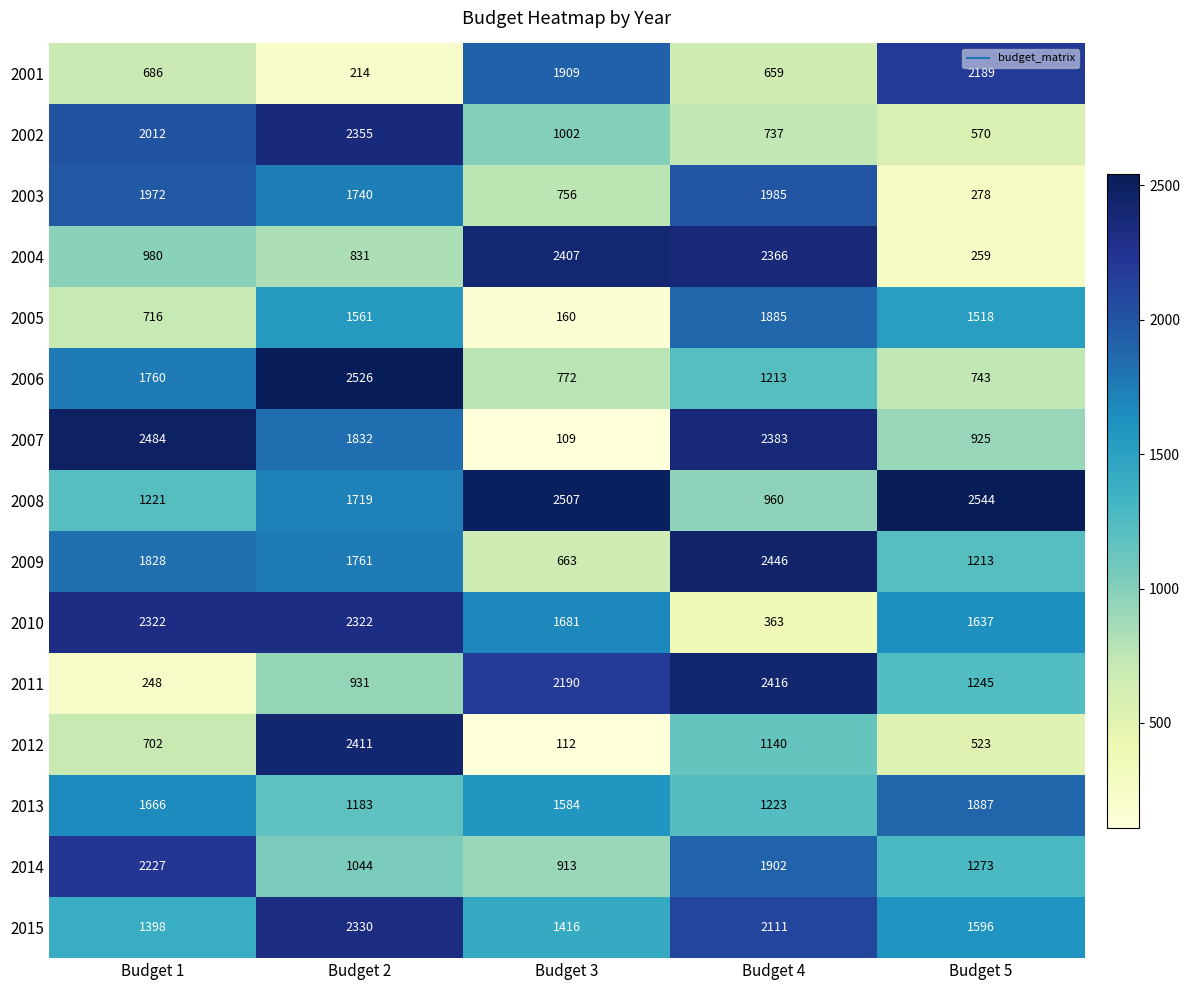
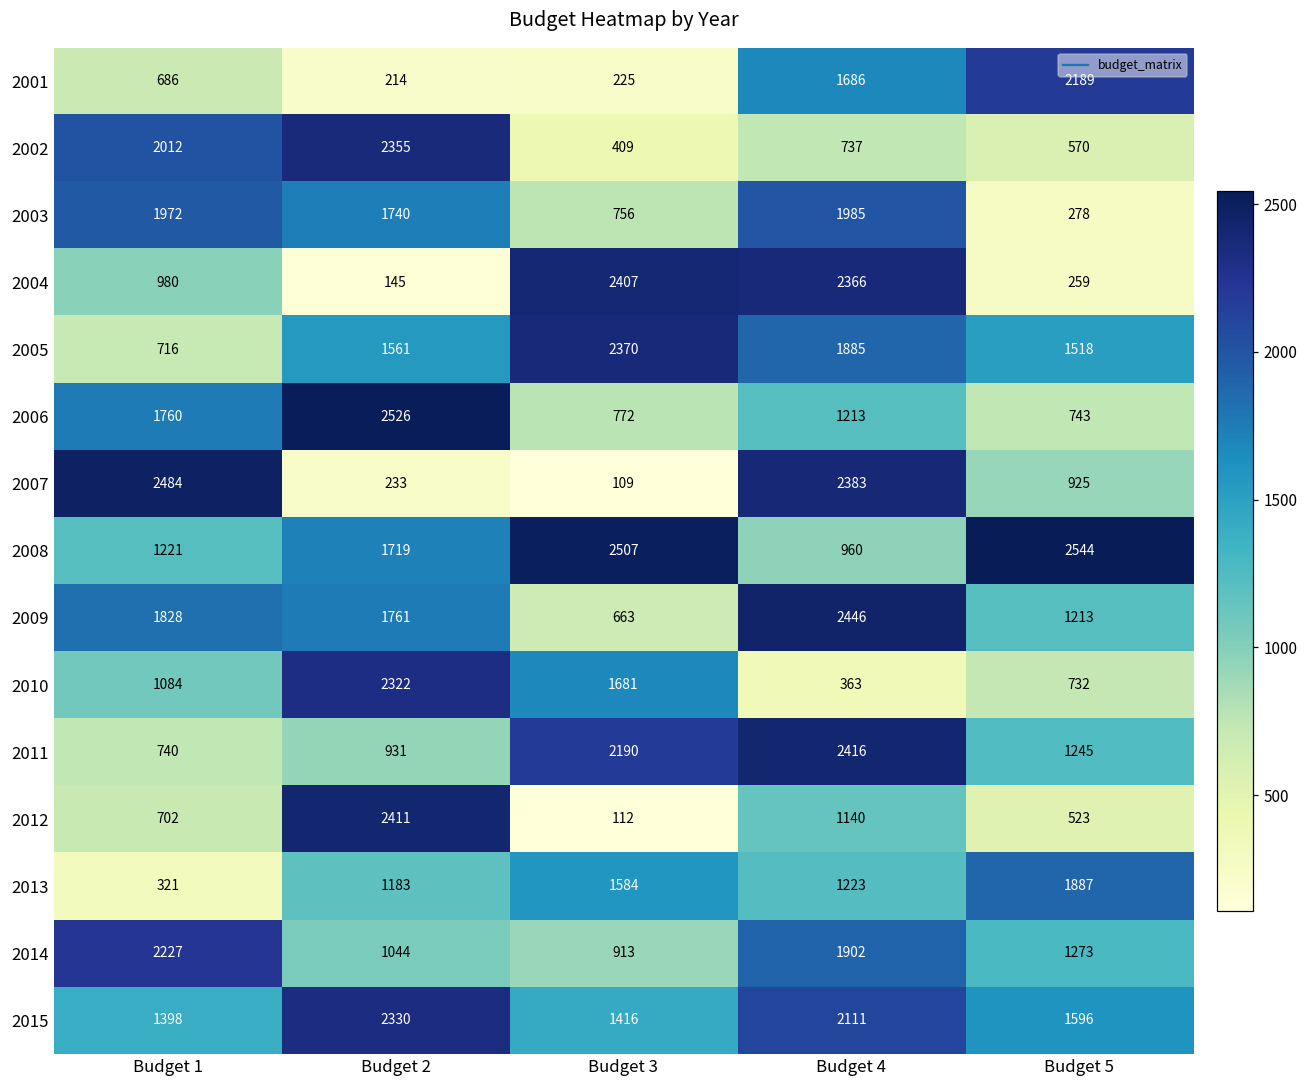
  {
    "2001": {
      "Budget 1": 686,
      "Budget 2": 214,
-     "Budget 3": 1909,
-     "Budget 4": 659
+     "Budget 3": 225,
+     "Budget 4": 1686
    },
    "2002": {
      "Budget 1": 2012,
      "Budget 2": 2355,
-     "Budget 3": 1002,
+     "Budget 3": 409,
      "Budget 4": 737,
      "Budget 5": 570
    },
    "2003": {
      "Budget 1": 1972,
      "Budget 2": 1740,
      "Budget 3": 756,
      "Budget 4": 1985,
      "Budget 5": 278
    },
    "2004": {
      "Budget 1": 980,
-     "Budget 2": 831,
+     "Budget 2": 145,
      "Budget 3": 2407,
      "Budget 4": 2366,
      "Budget 5": 259
    },
    "2005": {
      "Budget 1": 716,
      "Budget 2": 1561,
-     "Budget 3": 160,
+     "Budget 3": 2370,
      "Budget 4": 1885,
      "Budget 5": 1518
    },
    "2006": {
      "Budget 1": 1760,
      "Budget 2": 2526,
      "Budget 3": 772,
      "Budget 4": 1213,
      "Budget 5": 743
    },
    "2007": {
      "Budget 1": 2484,
-     "Budget 2": 1832,
+     "Budget 2": 233,
      "Budget 3": 109,
      "Budget 4": 2383,
      "Budget 5": 925
    },
    "2008": {
      "Budget 1": 1221,
      "Budget 2": 1719,
      "Budget 3": 2507,
      "Budget 4": 960,
      "Budget 5": 2544
    },
    "2009": {
      "Budget 1": 1828,
      "Budget 2": 1761,
      "Budget 3": 663,
      "Budget 4": 2446,
      "Budget 5": 1213
    },
    "2010": {
-     "Budget 1": 2322,
+     "Budget 1": 1084,
      "Budget 2": 2322,
      "Budget 3": 1681,
      "Budget 4": 363,
-     "Budget 5": 1637
+     "Budget 5": 732
    },
    "2011": {
-     "Budget 1": 248,
+     "Budget 1": 740,
      "Budget 2": 931,
      "Budget 3": 2190,
      "Budget 4": 2416,
      "Budget 5": 1245
    },
    "2012": {
      "Budget 1": 702,
      "Budget 2": 2411,
      "Budget 3": 112,
      "Budget 4": 1140,
      "Budget 5": 523
    },
    "2013": {
-     "Budget 1": 1666,
+     "Budget 1": 321,
      "Budget 2": 1183,
      "Budget 3": 1584,
      "Budget 4": 1223,
      "Budget 5": 1887
    },
    "2014": {
      "Budget 1": 2227,
      "Budget 2": 1044,
      "Budget 3": 913,
      "Budget 4": 1902,
      "Budget 5": 1273
    },
    "2015": {
      "Budget 1": 1398,
      "Budget 2": 2330,
      "Budget 3": 1416,
      "Budget 4": 2111,
      "Budget 5": 1596
    }
  }
